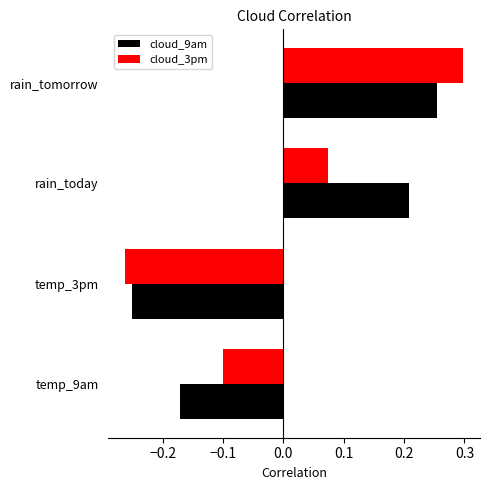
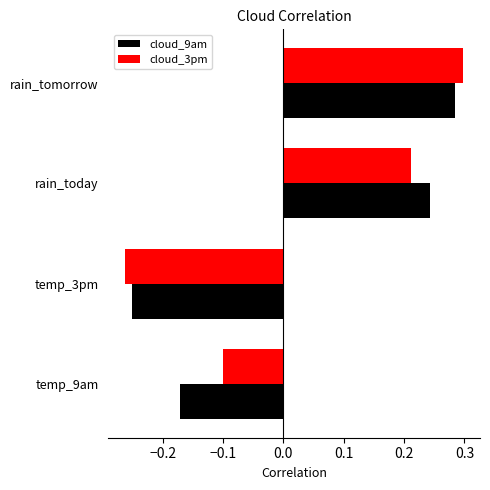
  {
    "cloud_9am": {
-     "rain_tomorrow": 0.25,
-     "rain_today": 0.21,
+     "rain_tomorrow": 0.29,
+     "rain_today": 0.24,
      "temp_3pm": -0.25,
      "temp_9am": -0.17
    },
    "cloud_3pm": {
      "rain_tomorrow": 0.30,
-     "rain_today": 0.07,
+     "rain_today": 0.21,
      "temp_3pm": -0.26,
      "temp_9am": -0.10
    }
  }
